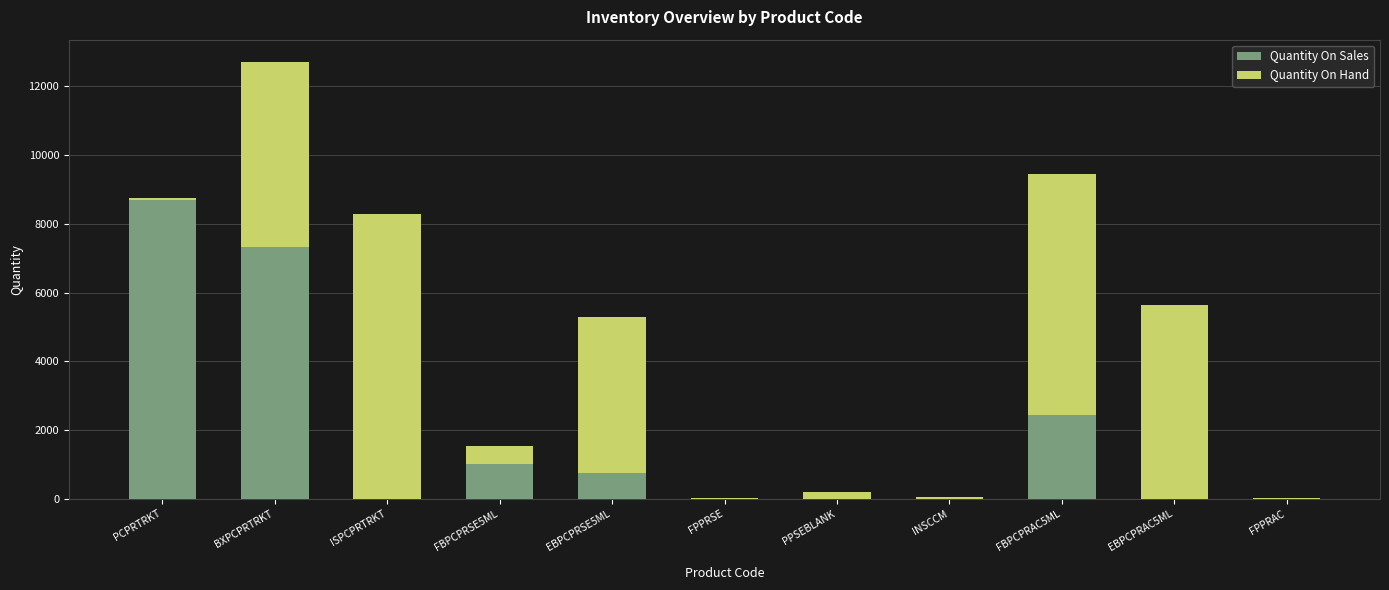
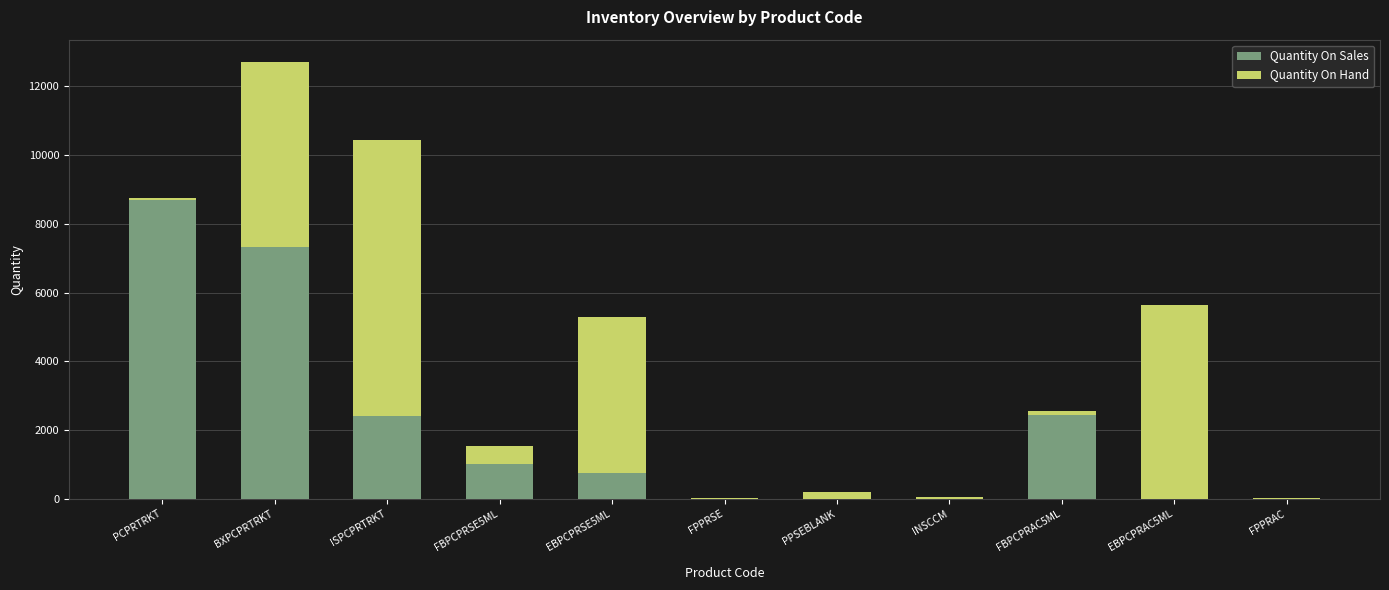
  {
    "Quantity On Sales": {
      "PCPRTRKT": 8700,
      "BXPCPRTRKT": 7300,
-     "ISPCPRTRKT": 0,
+     "ISPCPRTRKT": 2400,
      "FBPCPRSE5ML": 1000,
      "EBPCPRSE5ML": 800,
      "FPPRSE": 0,
      "PPSEBLANK": 0,
      "INSCCM": 0,
      "FBPCPRAC5ML": 2400,
      "EBPCPRAC5ML": 0,
      "FPPRAC": 0
    },
    "Quantity On Hand": {
      "BXPCPRTRKT": 5400,
-     "ISPCPRTRKT": 8300,
+     "ISPCPRTRKT": 8000,
      "FBPCPRSE5ML": 500,
      "EBPCPRSE5ML": 4500,
      "PPSEBLANK": 200,
-     "FBPCPRAC5ML": 7000,
+     "FBPCPRAC5ML": 100,
      "EBPCPRAC5ML": 5600
    }
  }
